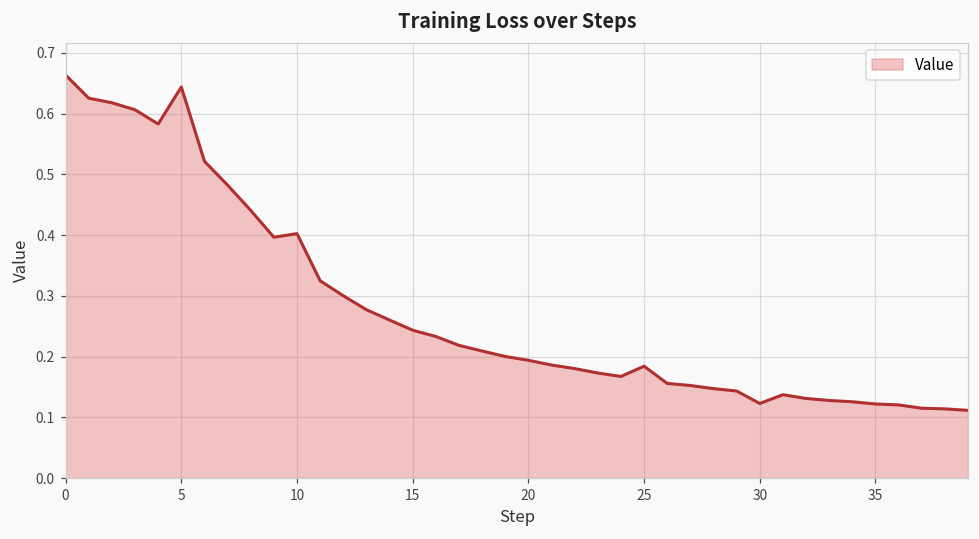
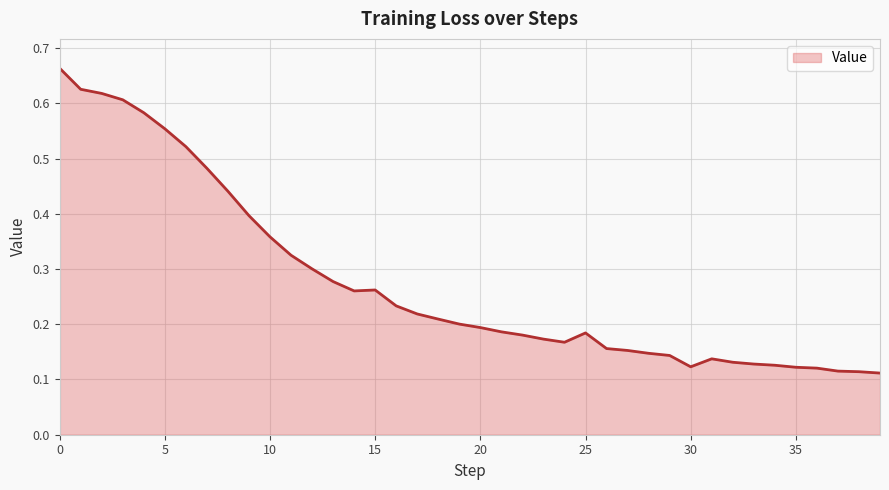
  {
    "0": 0.66,
-   "5": 0.64,
-   "10": 0.40,
-   "15": 0.24,
+   "5": 0.55,
+   "10": 0.36,
+   "15": 0.26,
    "20": 0.19,
    "25": 0.18,
    "30": 0.12,
    "35": 0.12
  }
